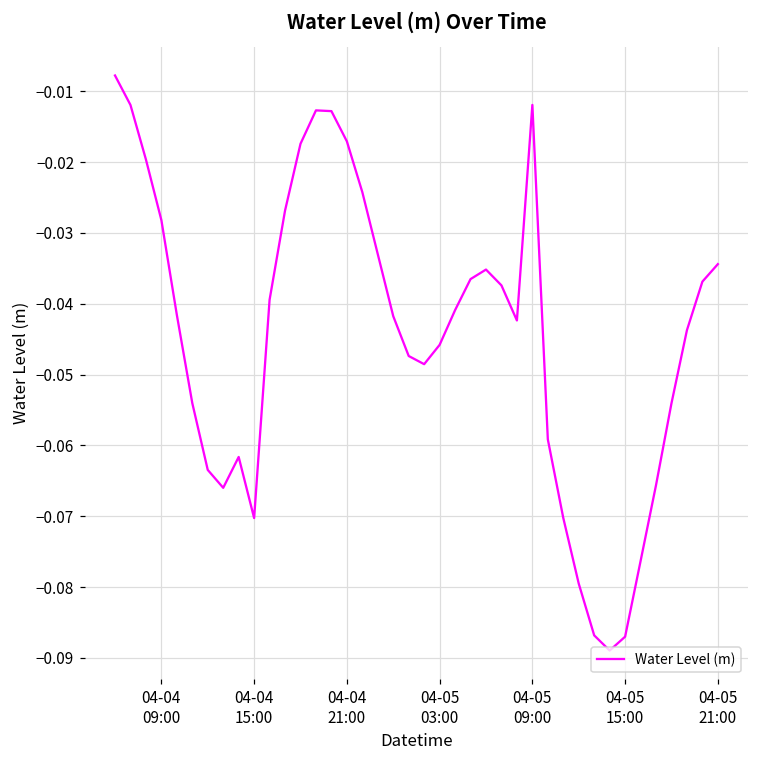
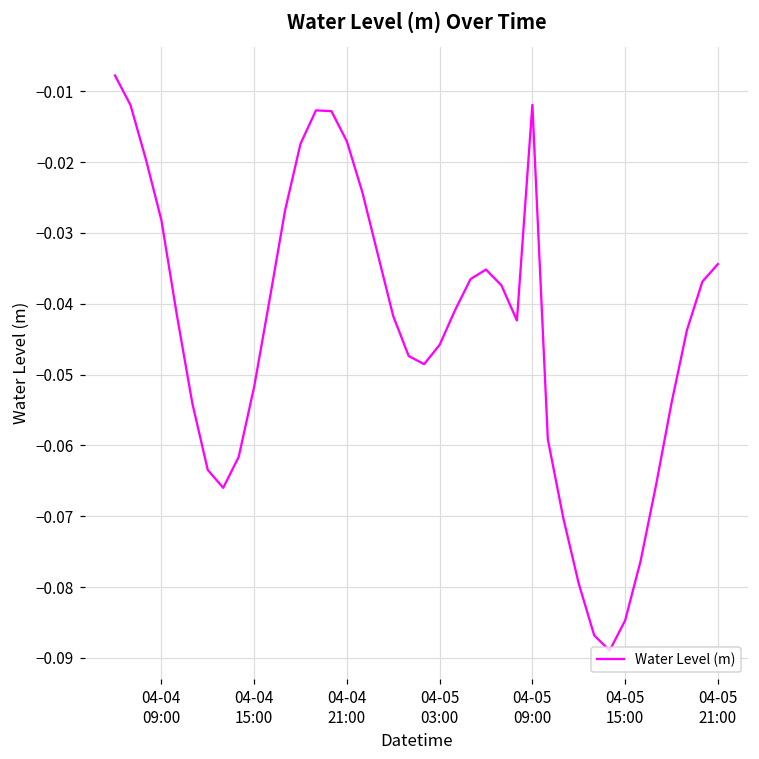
  {
    "04-04 09:00": -0.028,
-   "04-04 15:00": -0.070,
+   "04-04 15:00": -0.052,
    "04-04 21:00": -0.017,
    "04-05 03:00": -0.046,
    "04-05 09:00": -0.012,
-   "04-05 15:00": -0.087,
+   "04-05 15:00": -0.085,
    "04-05 21:00": -0.034
  }
